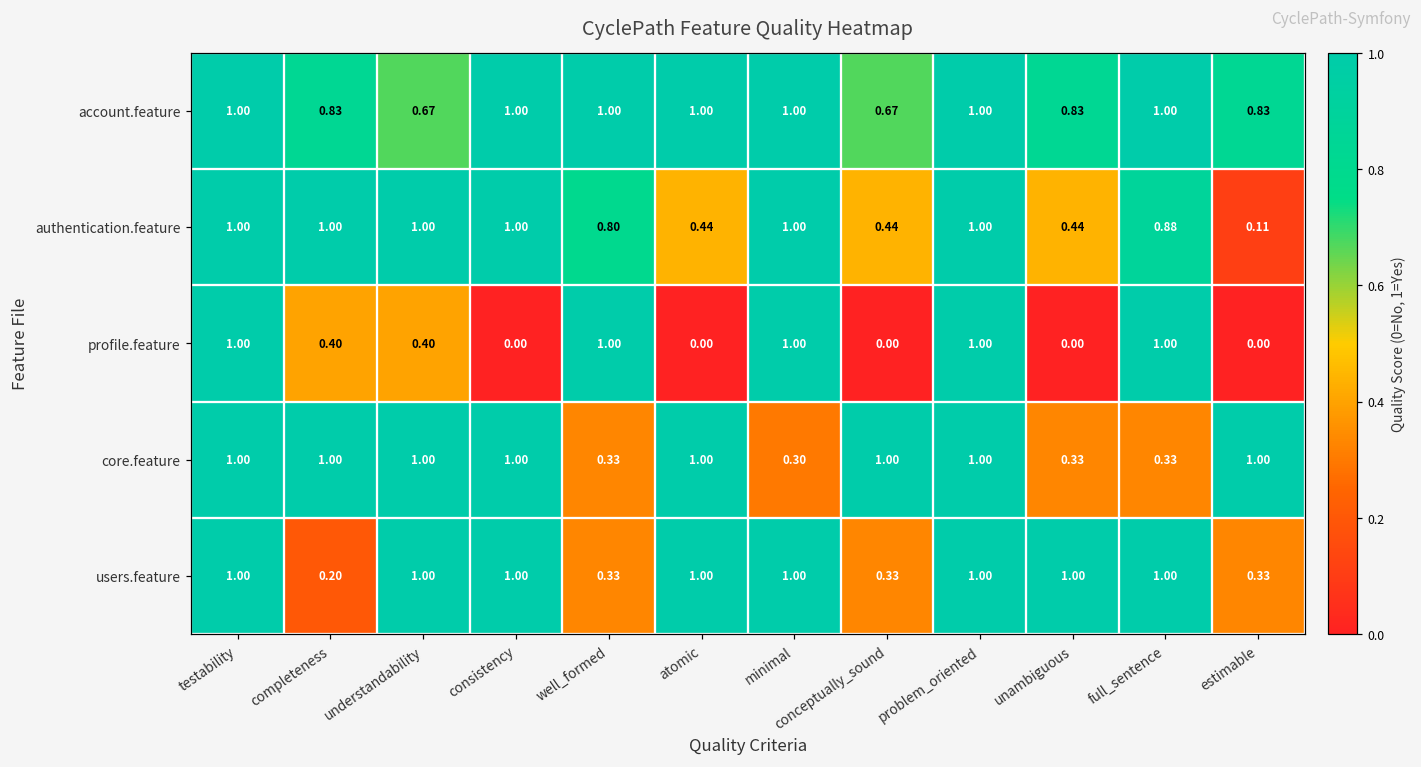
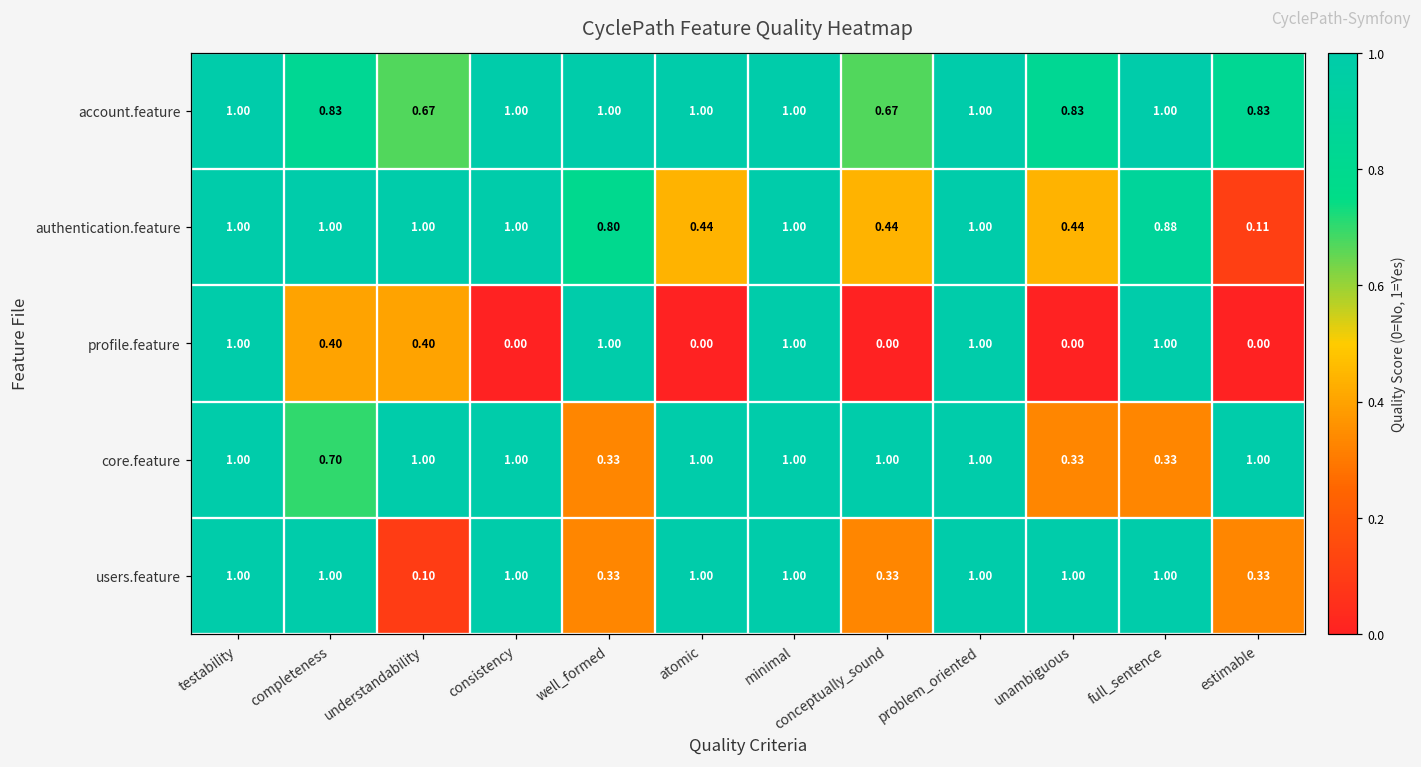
  {
    "account.feature": {
      "testability": 1.00,
      "completeness": 0.83,
      "understandability": 0.67,
      "consistency": 1.00,
      "well_formed": 1.00,
      "atomic": 1.00,
      "minimal": 1.00,
      "conceptually_sound": 0.67,
      "problem_oriented": 1.00,
      "unambiguous": 0.83,
      "full_sentence": 1.00,
      "estimable": 0.83
    },
    "authentication.feature": {
      "testability": 1.00,
      "completeness": 1.00,
      "understandability": 1.00,
      "consistency": 1.00,
      "well_formed": 0.80,
      "atomic": 0.44,
      "minimal": 1.00,
      "conceptually_sound": 0.44,
      "problem_oriented": 1.00,
      "unambiguous": 0.44,
      "full_sentence": 0.88,
      "estimable": 0.11
    },
    "profile.feature": {
      "testability": 1.00,
      "completeness": 0.40,
      "understandability": 0.40,
      "consistency": 0.00,
      "well_formed": 1.00,
      "atomic": 0.00,
      "minimal": 1.00,
      "conceptually_sound": 0.00,
      "problem_oriented": 1.00,
      "unambiguous": 0.00,
      "full_sentence": 1.00,
      "estimable": 0.00
    },
    "core.feature": {
      "testability": 1.00,
-     "completeness": 1.00,
+     "completeness": 0.70,
      "understandability": 1.00,
      "consistency": 1.00,
      "well_formed": 0.33,
      "atomic": 1.00,
-     "minimal": 0.30,
+     "minimal": 1.00,
      "conceptually_sound": 1.00,
      "problem_oriented": 1.00,
      "unambiguous": 0.33,
      "full_sentence": 0.33,
      "estimable": 1.00
    },
    "users.feature": {
      "testability": 1.00,
-     "completeness": 0.20,
-     "understandability": 1.00,
+     "completeness": 1.00,
+     "understandability": 0.10,
      "consistency": 1.00,
      "well_formed": 0.33,
      "atomic": 1.00,
      "minimal": 1.00,
      "conceptually_sound": 0.33,
      "problem_oriented": 1.00,
      "unambiguous": 1.00,
      "full_sentence": 1.00,
      "estimable": 0.33
    }
  }
